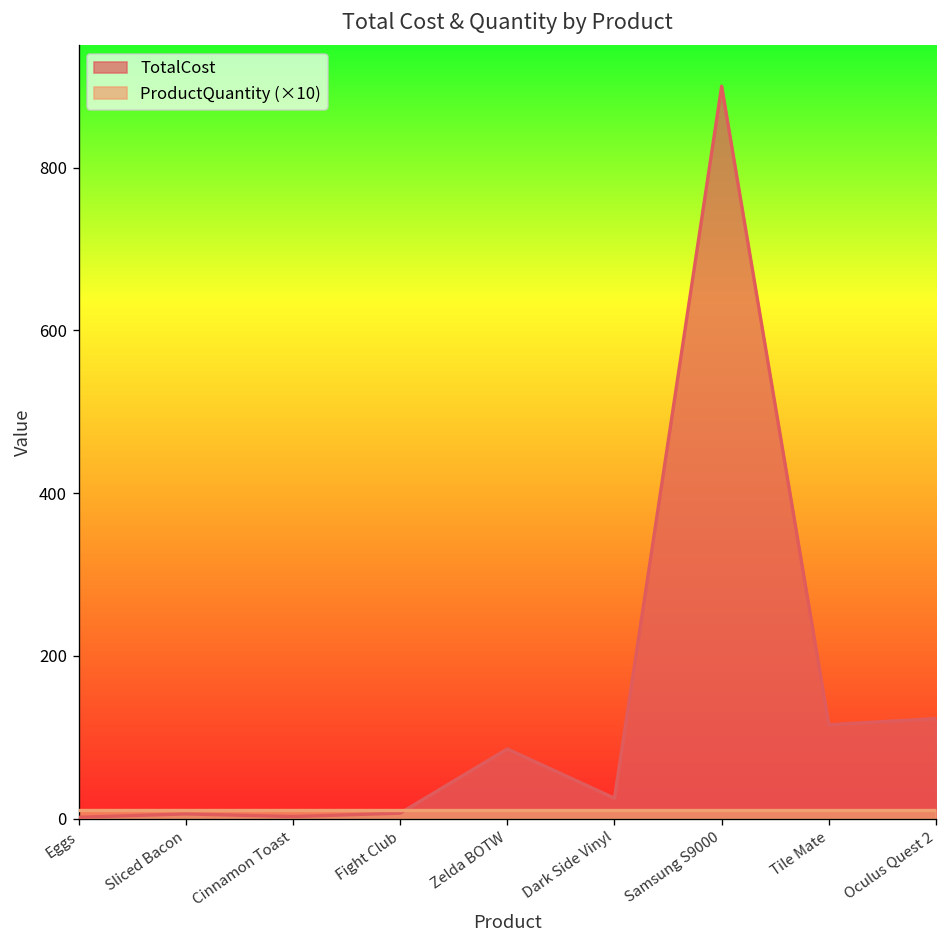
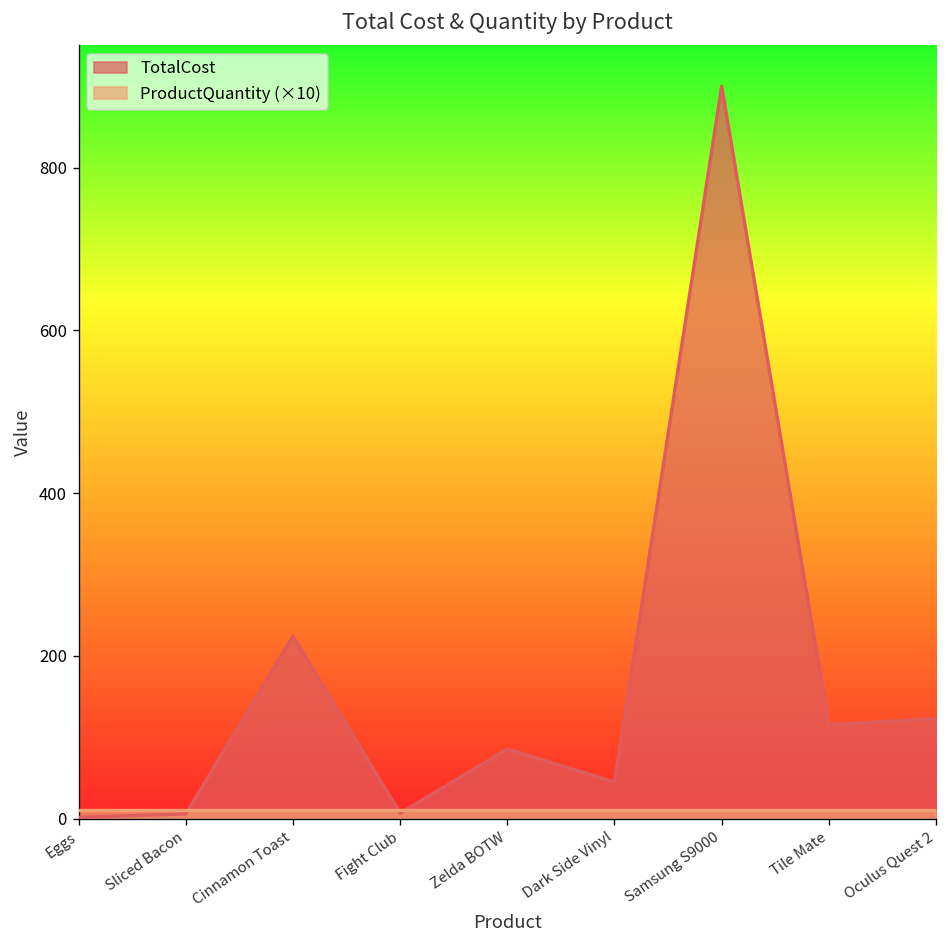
  {
    "TotalCost": {
      "Eggs": 0,
      "Sliced Bacon": 10,
-     "Cinnamon Toast": 0,
+     "Cinnamon Toast": 220,
      "Zelda BOTW": 90,
-     "Dark Side Vinyl": 20,
+     "Dark Side Vinyl": 40,
      "Samsung S9000": 900,
      "Tile Mate": 120,
      "Oculus Quest 2": 120
    },
    "ProductQuantity (×10)": {
      "Eggs": 10,
      "Sliced Bacon": 10,
      "Cinnamon Toast": 10,
      "Zelda BOTW": 10,
      "Dark Side Vinyl": 10,
      "Samsung S9000": 10,
      "Tile Mate": 10,
      "Oculus Quest 2": 10
    }
  }
